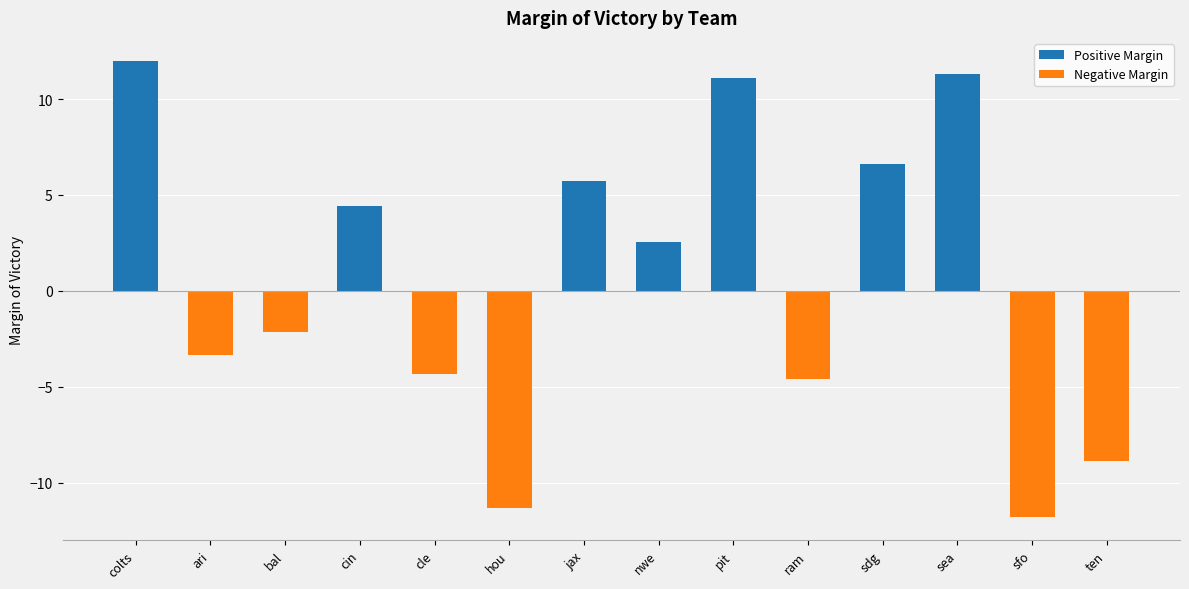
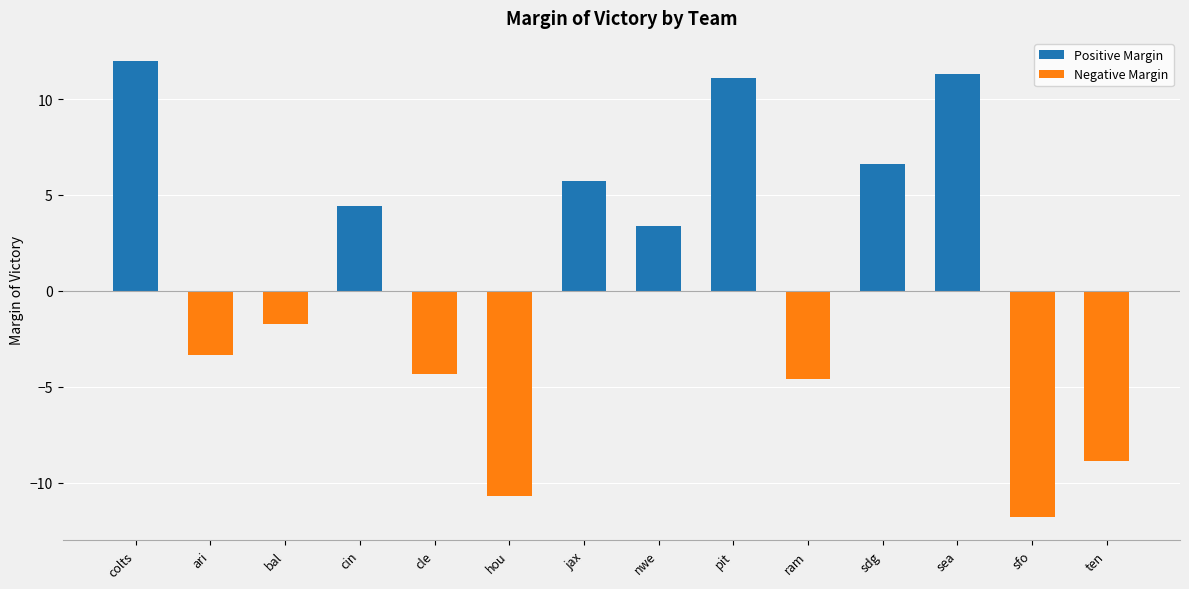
  {
    "Positive Margin": {
      "colts": 12.0,
      "ari": 0.0,
      "bal": 0.0,
      "cin": 4.4,
      "cle": 0.0,
      "hou": 0.0,
      "jax": 5.8,
-     "nwe": 2.6,
+     "nwe": 3.4,
      "pit": 11.1,
      "ram": 0.0,
      "sdg": 6.6,
      "sea": 11.3,
      "sfo": 0.0,
      "ten": 0.0
    },
    "Negative Margin": {
      "colts": 0.0,
      "ari": -3.3,
-     "bal": -2.1,
+     "bal": -1.7,
      "cin": 0.0,
      "cle": -4.3,
-     "hou": -11.3,
+     "hou": -10.7,
      "jax": 0.0,
      "nwe": 0.0,
      "pit": 0.0,
      "ram": -4.6,
      "sdg": 0.0,
      "sea": 0.0,
      "sfo": -11.8,
      "ten": -8.9
    }
  }
